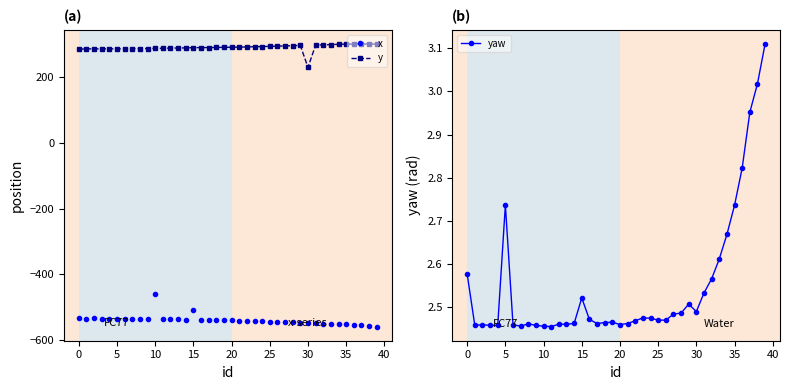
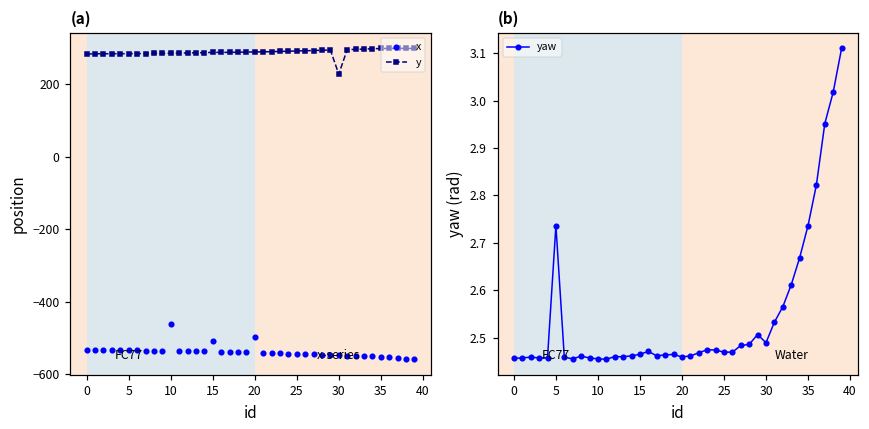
  {
    "(a)": {
      "x": {
        "0": -530,
        "5": -530,
        "10": -460,
        "15": -510,
-       "20": -540,
+       "20": -500,
        "25": -540,
        "30": -550,
        "35": -550
      },
      "y": {
        "0": 280,
        "5": 280,
        "10": 290,
        "15": 290,
        "20": 290,
        "25": 290,
        "30": 230,
        "35": 300
      }
    },
    "(b)": {
-     "0": 2.58,
+     "0": 2.46,
      "5": 2.74,
      "10": 2.46,
-     "15": 2.52,
+     "15": 2.46,
      "20": 2.46,
      "25": 2.47,
      "30": 2.49,
      "35": 2.74
    }
  }
